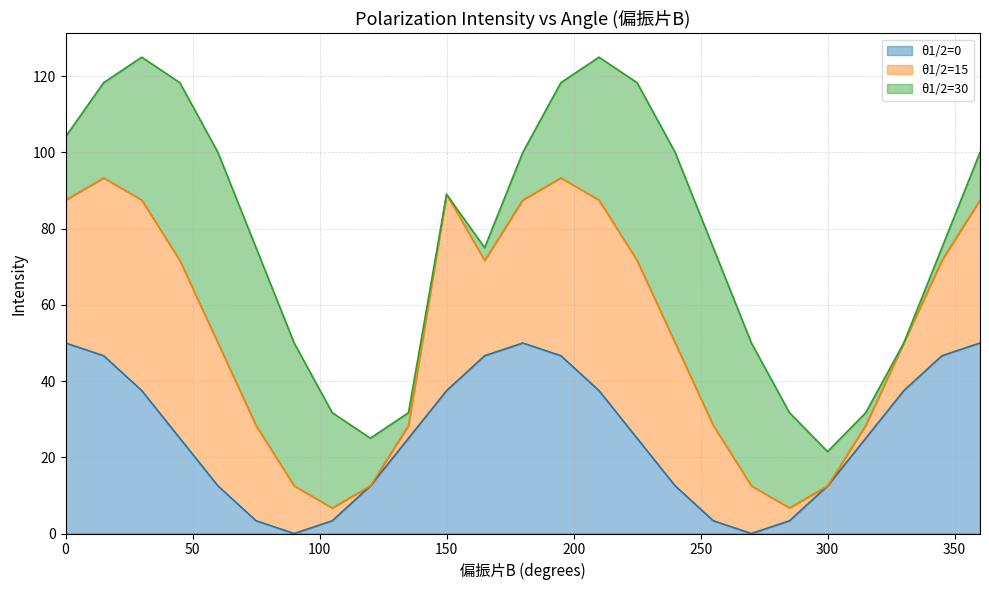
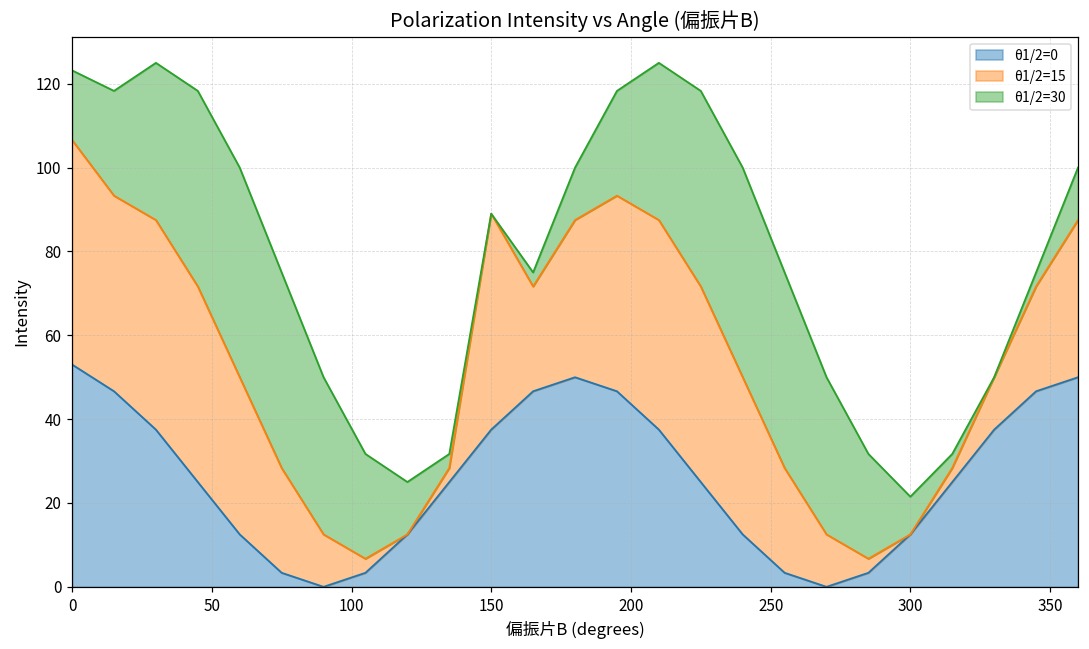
  {
    "θ1/2=0": {
-     "0": 50,
+     "0": 53,
      "150": 37
    },
    "θ1/2=15": {
-     "0": 37
+     "0": 54
    },
    "θ1/2=30": {
      "0": 17,
      "300": 9
    }
  }
